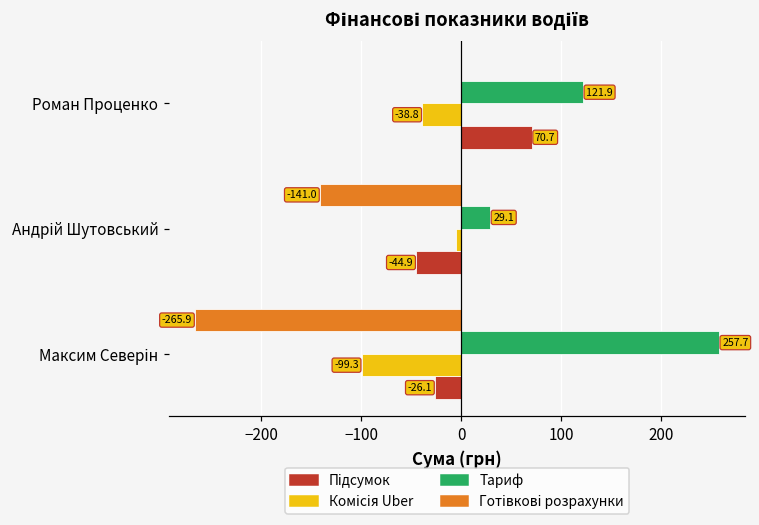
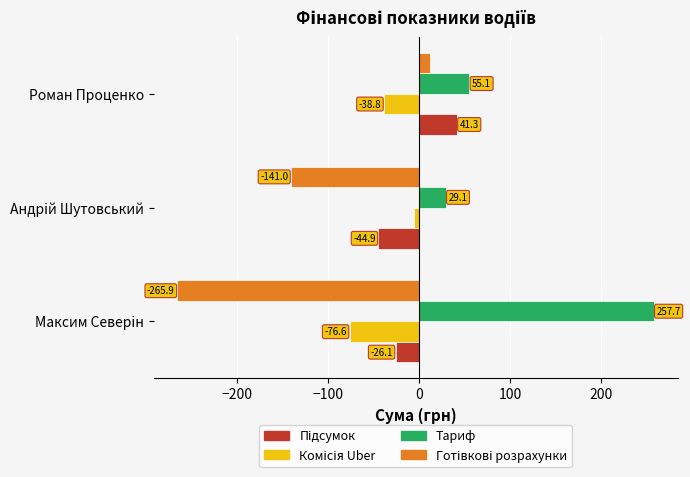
  {
    "Підсумок": {
-     "Роман Проценко": 70.7
+     "Роман Проценко": 41.3
    },
    "Комісія Uber": {
-     "Максим Северін": -99.3
+     "Максим Северін": -76.6
    },
    "Тариф": {
-     "Роман Проценко": 121.9
+     "Роман Проценко": 55.1
    },
    "Готівкові розрахунки": {
-     "Роман Проценко": 0
+     "Роман Проценко": 10
    }
  }
